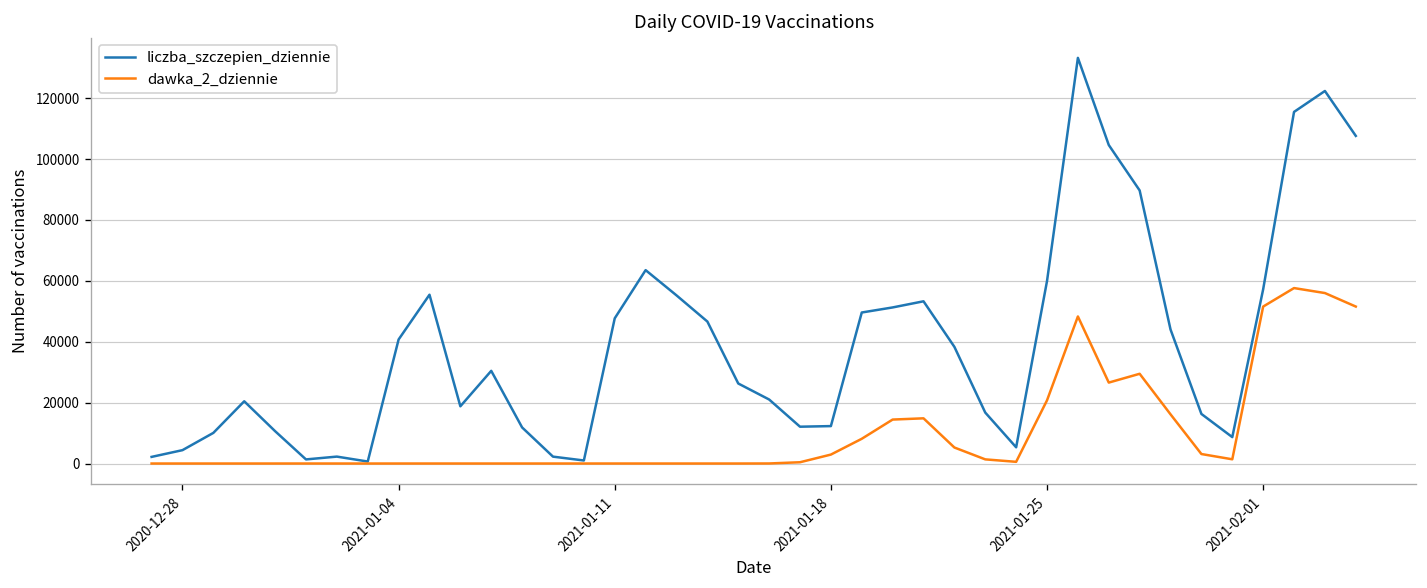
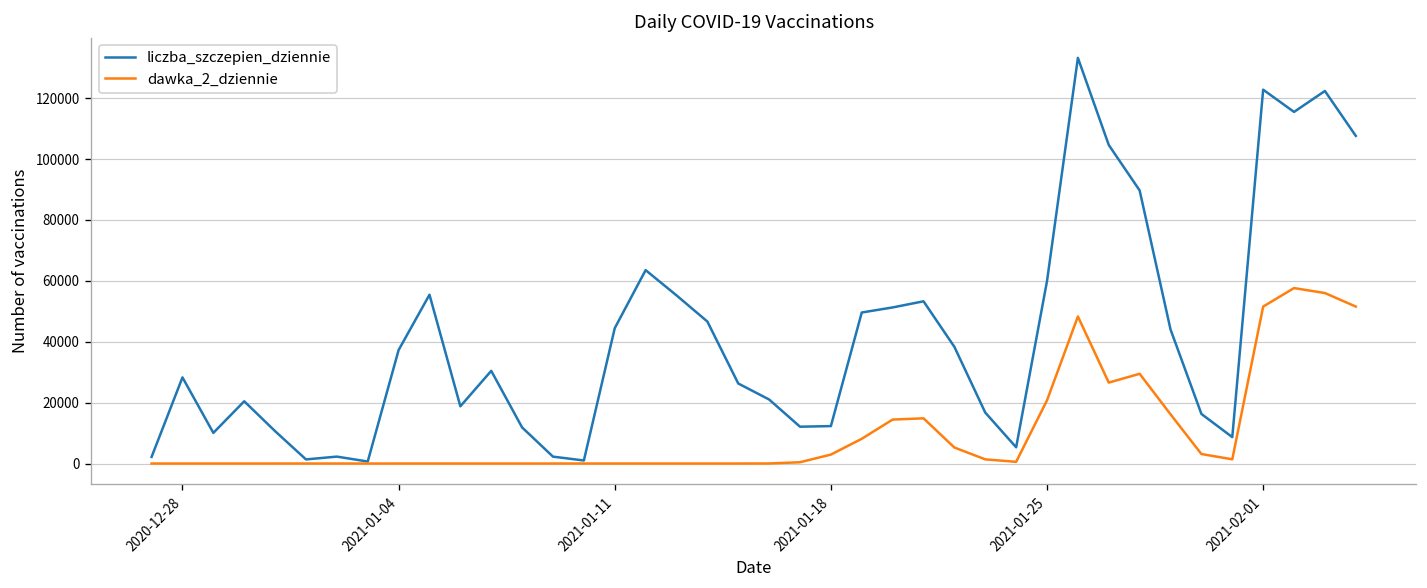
  {
    "liczba_szczepien_dziennie": {
-     "2020-12-28": 4000,
-     "2021-01-04": 41000,
-     "2021-01-11": 48000,
+     "2020-12-28": 28000,
+     "2021-01-04": 37000,
+     "2021-01-11": 44000,
      "2021-01-18": 12000,
      "2021-01-25": 60000,
-     "2021-02-01": 57000
+     "2021-02-01": 123000
    },
    "dawka_2_dziennie": {
      "2020-12-28": 0,
      "2021-01-04": 0,
      "2021-01-11": 0,
      "2021-01-18": 3000,
      "2021-01-25": 21000,
      "2021-02-01": 52000
    }
  }
